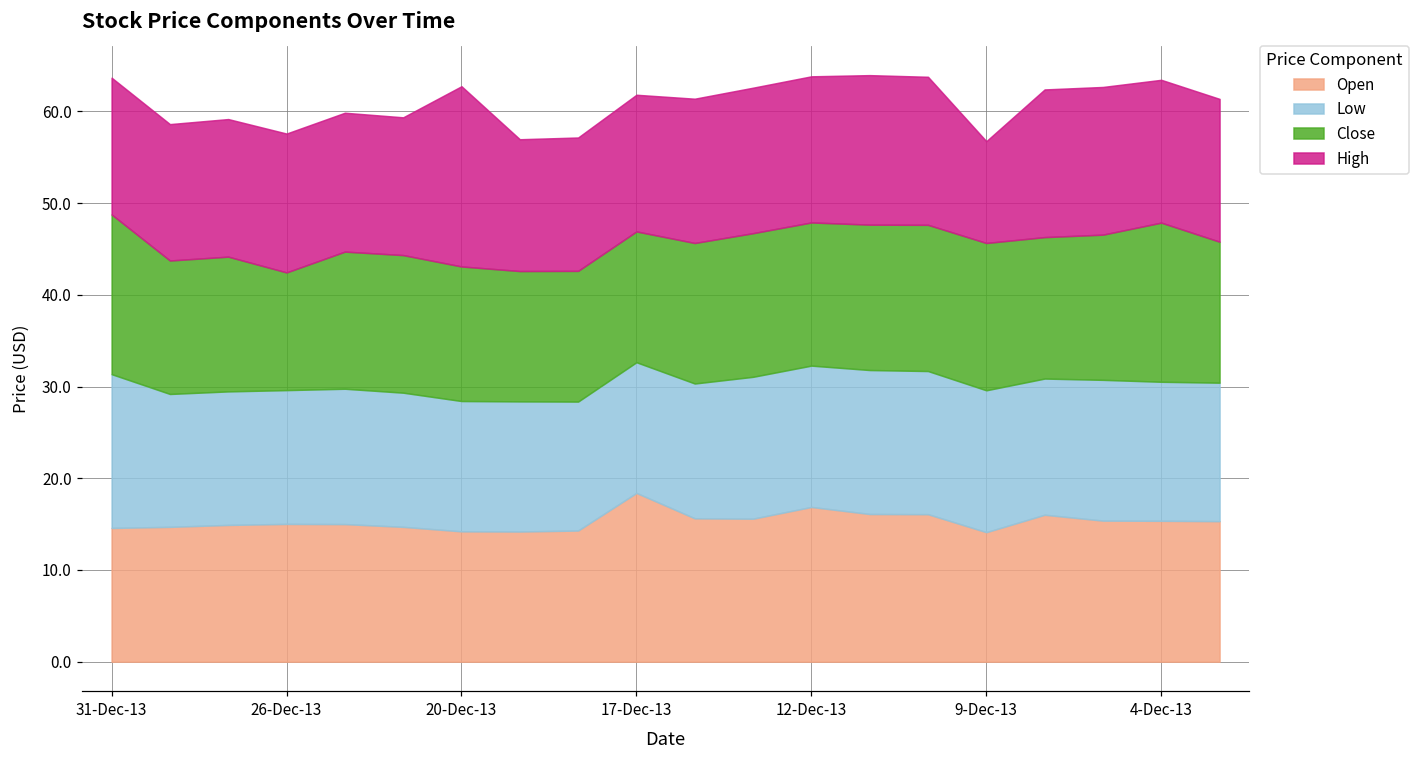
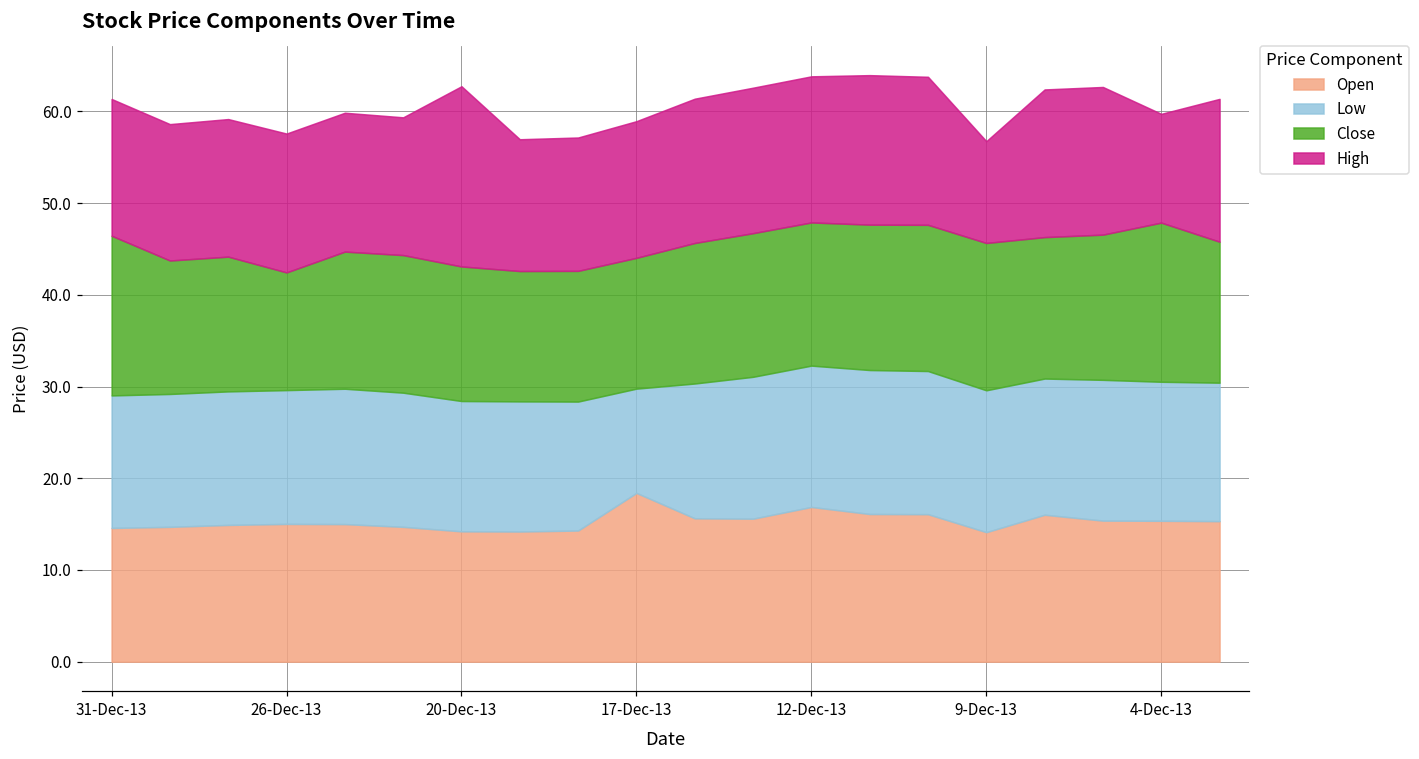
  {
    "Open": {
      "31-Dec-13": 15,
      "26-Dec-13": 15,
      "20-Dec-13": 14,
      "17-Dec-13": 18,
      "12-Dec-13": 17,
      "9-Dec-13": 14,
      "4-Dec-13": 15
    },
    "Low": {
-     "31-Dec-13": 17,
+     "31-Dec-13": 14,
      "26-Dec-13": 15,
      "20-Dec-13": 14,
-     "17-Dec-13": 14,
+     "17-Dec-13": 11,
      "12-Dec-13": 15,
      "9-Dec-13": 15,
      "4-Dec-13": 15
    },
    "Close": {
      "31-Dec-13": 17,
      "26-Dec-13": 13,
      "20-Dec-13": 15,
      "17-Dec-13": 14,
      "12-Dec-13": 16,
      "9-Dec-13": 16,
      "4-Dec-13": 17
    },
    "High": {
      "31-Dec-13": 15,
      "26-Dec-13": 15,
      "20-Dec-13": 20,
      "17-Dec-13": 15,
      "12-Dec-13": 16,
      "9-Dec-13": 11,
-     "4-Dec-13": 16
+     "4-Dec-13": 12
    }
  }
